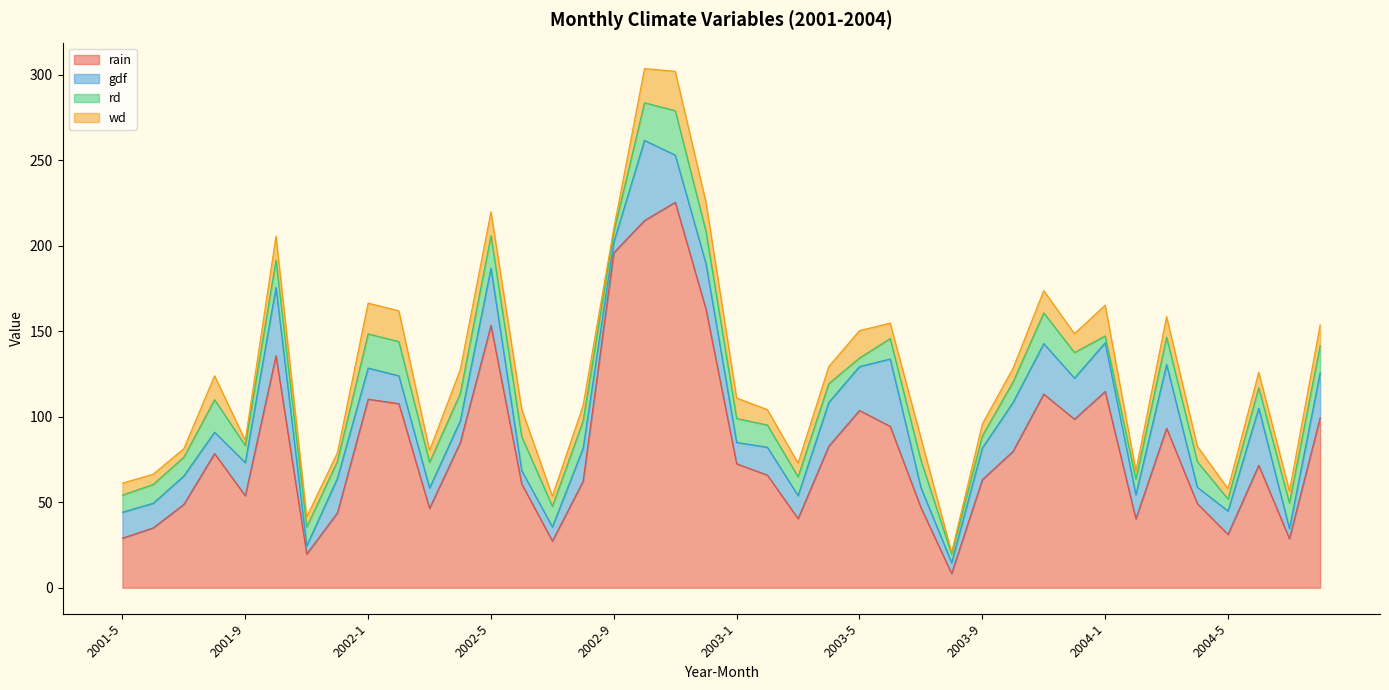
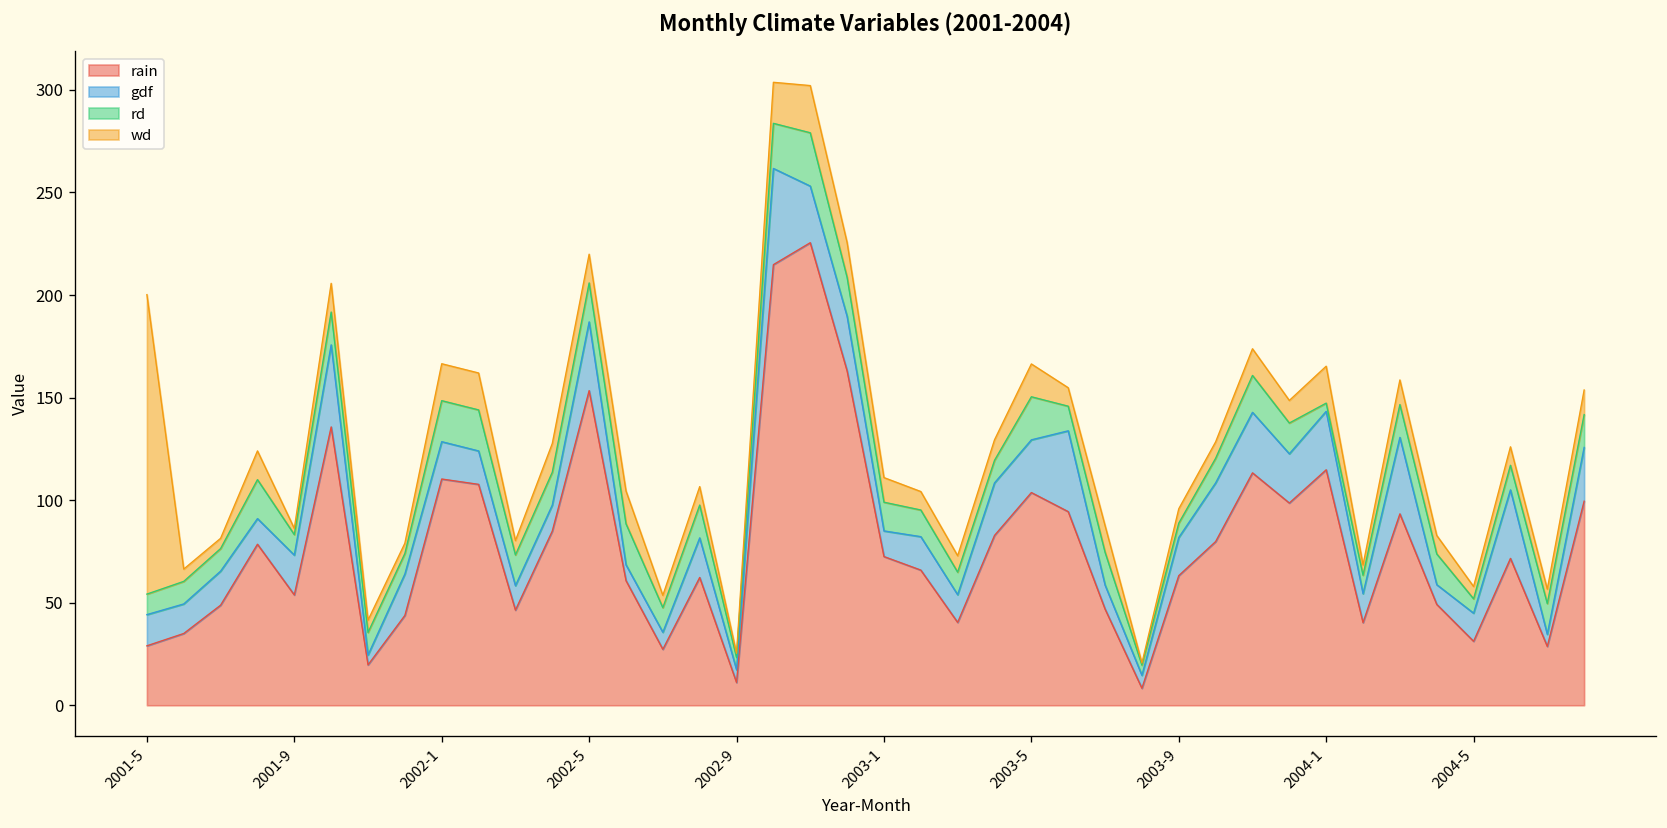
  {
    "rain": {
      "2001-5": 29,
      "2001-9": 54,
      "2002-1": 110,
      "2002-5": 153,
-     "2002-9": 196,
+     "2002-9": 11,
      "2003-1": 73,
      "2003-5": 104,
      "2003-9": 63,
      "2004-1": 115,
      "2004-5": 31
    },
    "gdf": {
      "2001-5": 15,
      "2001-9": 19,
      "2002-1": 18,
      "2002-5": 34,
      "2002-9": 6,
      "2003-1": 13,
      "2003-5": 26,
      "2003-9": 19,
      "2004-1": 29,
      "2004-5": 14
    },
    "rd": {
      "2001-5": 10,
      "2001-9": 10,
      "2002-1": 20,
      "2002-5": 19,
      "2002-9": 6,
      "2003-1": 14,
-     "2003-5": 5,
+     "2003-5": 21,
      "2003-9": 7,
      "2004-1": 4,
      "2004-5": 7
    },
    "wd": {
-     "2001-5": 7,
+     "2001-5": 146,
      "2001-9": 3,
      "2002-1": 18,
      "2002-5": 14,
      "2002-9": 2,
      "2003-1": 12,
      "2003-5": 16,
      "2003-9": 7,
      "2004-1": 18,
      "2004-5": 6
    }
  }
